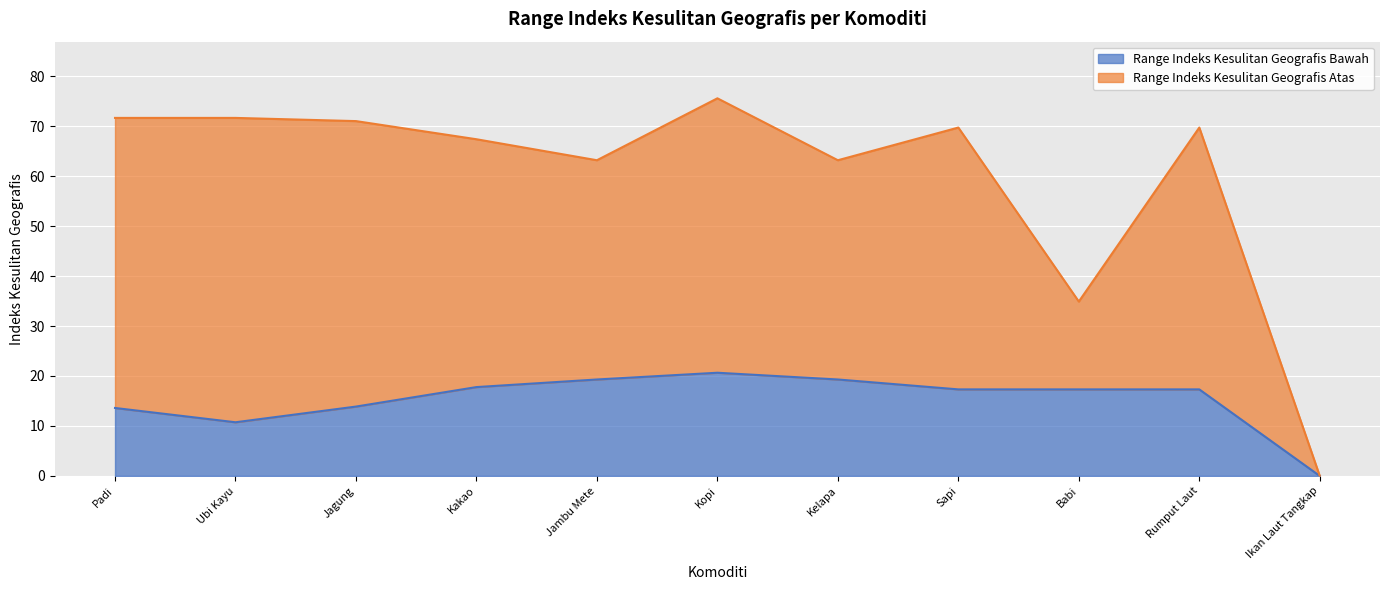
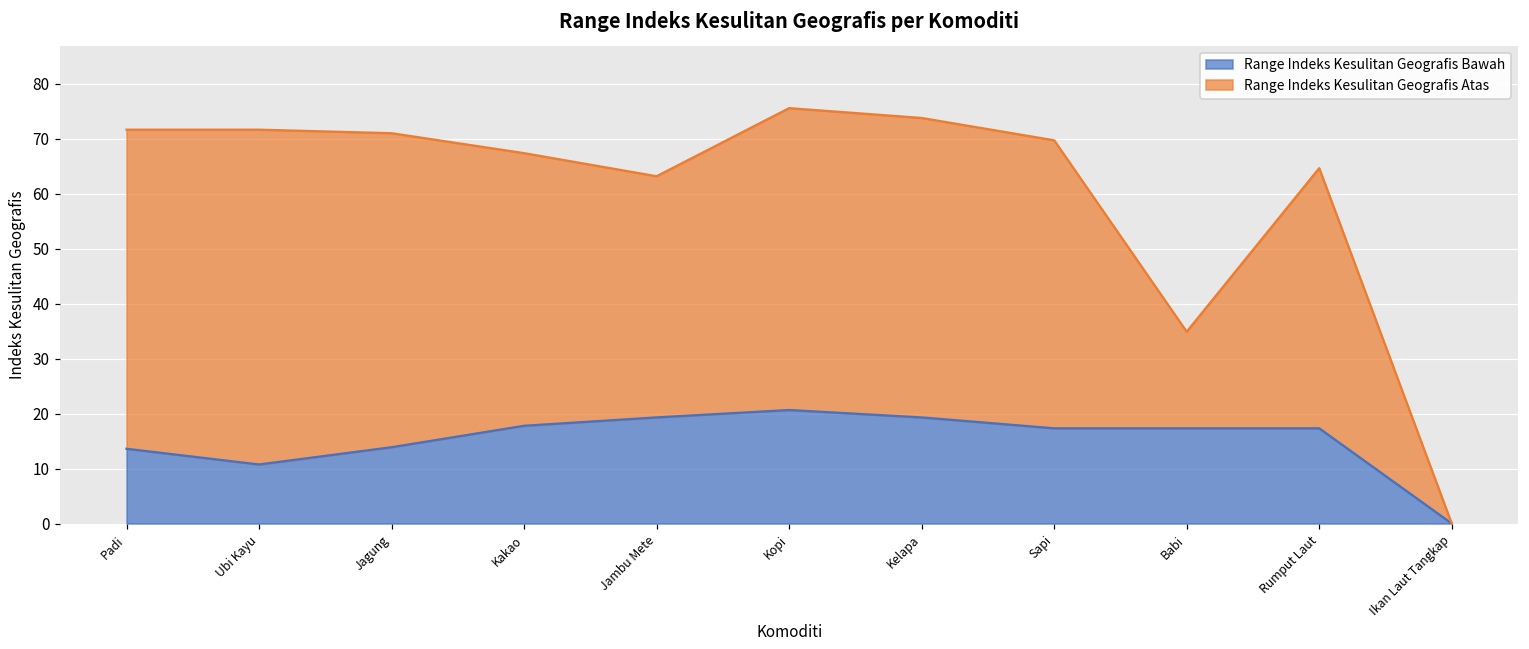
  {
    "Range Indeks Kesulitan Geografis Bawah": {
      "Padi": 14,
      "Ubi Kayu": 11,
      "Jagung": 14,
      "Kakao": 18,
      "Jambu Mete": 19,
      "Kopi": 21,
      "Kelapa": 19,
      "Sapi": 17,
      "Babi": 17,
      "Rumput Laut": 17
    },
    "Range Indeks Kesulitan Geografis Atas": {
      "Padi": 72,
      "Ubi Kayu": 72,
      "Jagung": 71,
      "Kakao": 67,
      "Jambu Mete": 63,
      "Kopi": 76,
-     "Kelapa": 63,
+     "Kelapa": 74,
      "Sapi": 70,
      "Babi": 35,
-     "Rumput Laut": 70
+     "Rumput Laut": 65
    }
  }
